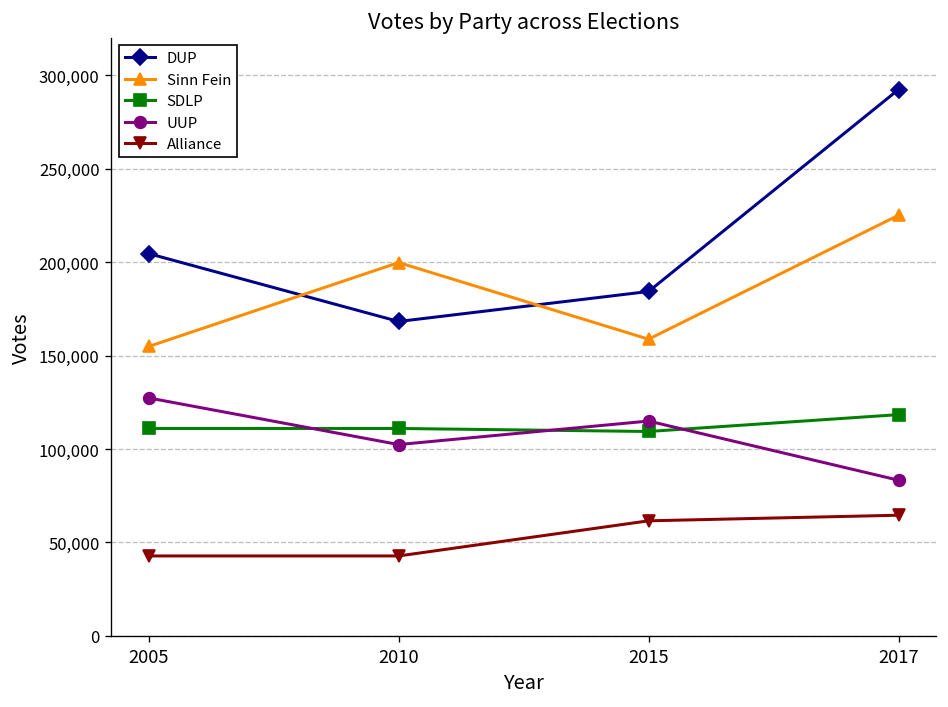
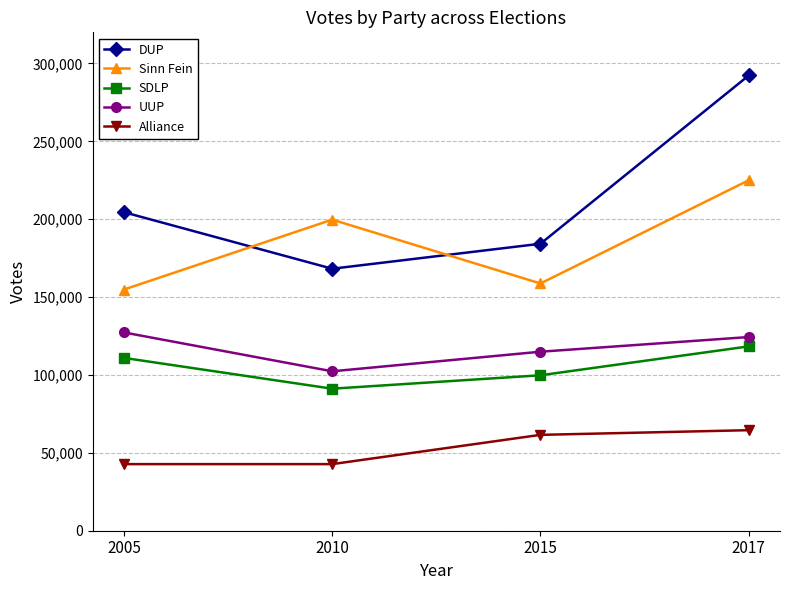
  {
    "DUP": {
      "2005": "205,000",
      "2010": "168,000",
      "2015": "184,000",
      "2017": "292,000"
    },
    "Sinn Fein": {
      "2005": "155,000",
      "2010": "200,000",
      "2015": "159,000",
      "2017": "225,000"
    },
    "SDLP": {
      "2005": "111,000",
-     "2010": "111,000",
-     "2015": "109,000",
+     "2010": "91,000",
+     "2015": "100,000",
      "2017": "118,000"
    },
    "UUP": {
      "2005": "127,000",
      "2010": "102,000",
      "2015": "115,000",
-     "2017": "83,000"
+     "2017": "124,000"
    },
    "Alliance": {
      "2005": "43,000",
      "2010": "43,000",
      "2015": "62,000",
      "2017": "65,000"
    }
  }
